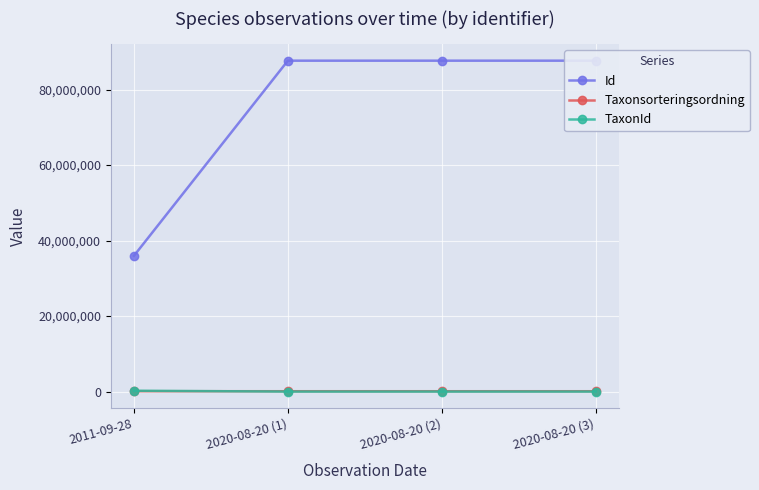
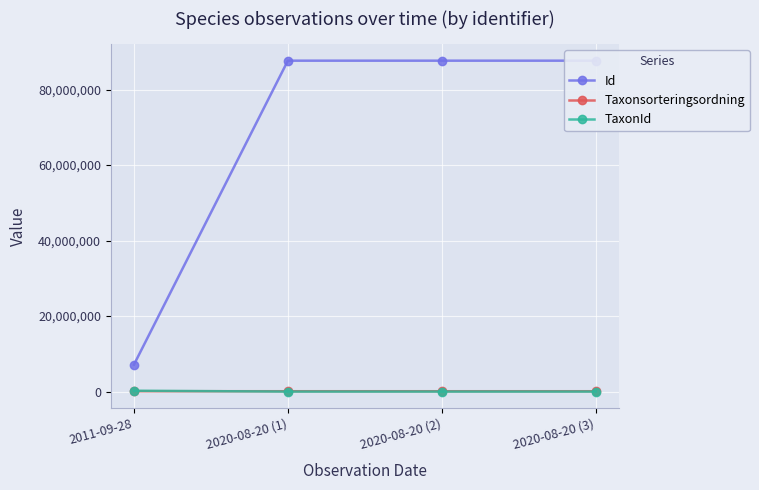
  {
    "Id": {
-     "2011-09-28": "36,000,000",
+     "2011-09-28": "7,000,000",
      "2020-08-20 (1)": "88,000,000",
      "2020-08-20 (2)": "88,000,000"
    }
  }
